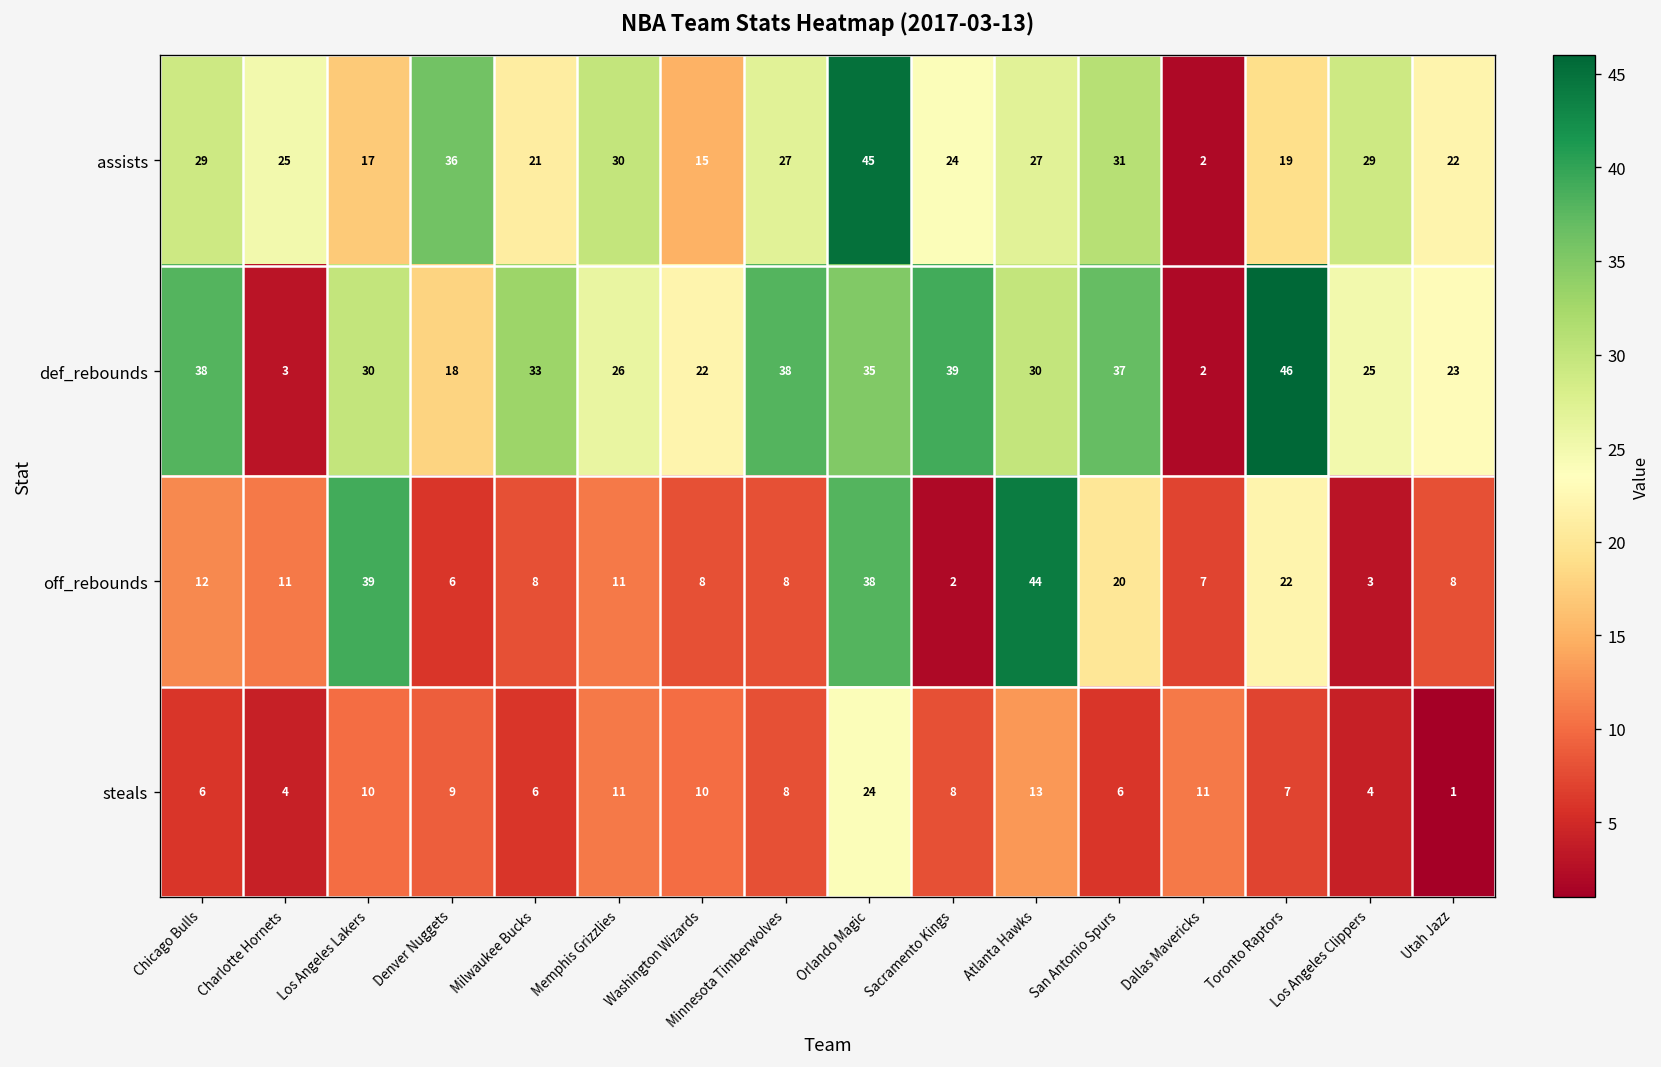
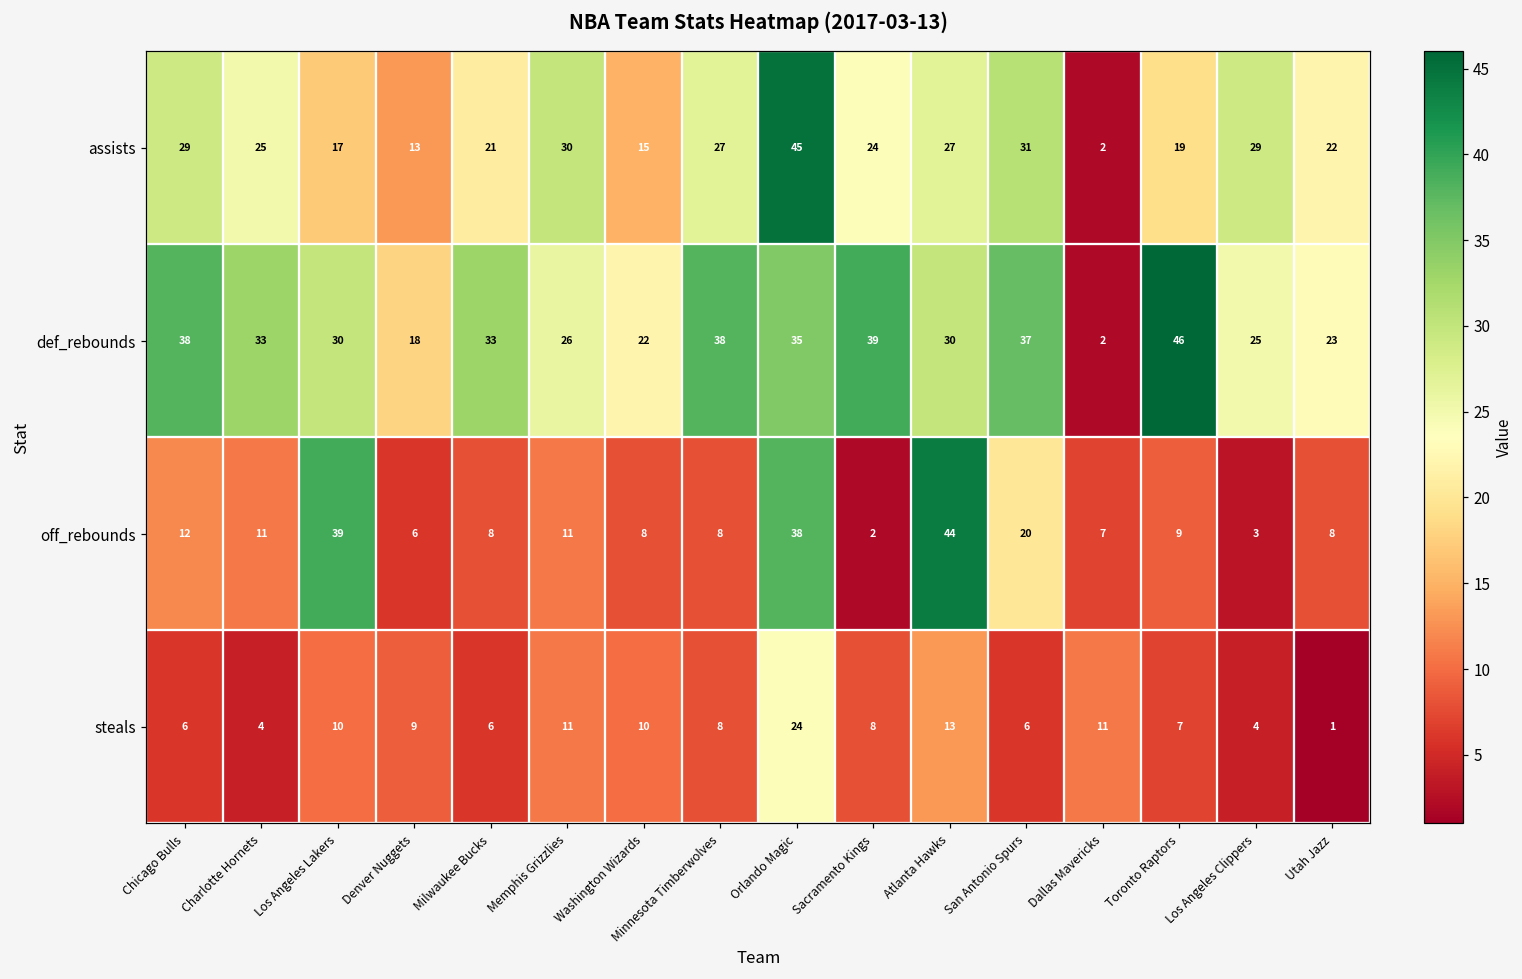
  {
    "assists": {
      "Chicago Bulls": 29,
      "Charlotte Hornets": 25,
      "Los Angeles Lakers": 17,
-     "Denver Nuggets": 36,
+     "Denver Nuggets": 13,
      "Milwaukee Bucks": 21,
      "Memphis Grizzlies": 30,
      "Washington Wizards": 15,
      "Minnesota Timberwolves": 27,
      "Orlando Magic": 45,
      "Sacramento Kings": 24,
      "Atlanta Hawks": 27,
      "San Antonio Spurs": 31,
      "Dallas Mavericks": 2,
      "Toronto Raptors": 19,
      "Los Angeles Clippers": 29,
      "Utah Jazz": 22
    },
    "def_rebounds": {
      "Chicago Bulls": 38,
-     "Charlotte Hornets": 3,
+     "Charlotte Hornets": 33,
      "Los Angeles Lakers": 30,
      "Denver Nuggets": 18,
      "Milwaukee Bucks": 33,
      "Memphis Grizzlies": 26,
      "Washington Wizards": 22,
      "Minnesota Timberwolves": 38,
      "Orlando Magic": 35,
      "Sacramento Kings": 39,
      "Atlanta Hawks": 30,
      "San Antonio Spurs": 37,
      "Dallas Mavericks": 2,
      "Toronto Raptors": 46,
      "Los Angeles Clippers": 25,
      "Utah Jazz": 23
    },
    "off_rebounds": {
      "Chicago Bulls": 12,
      "Charlotte Hornets": 11,
      "Los Angeles Lakers": 39,
      "Denver Nuggets": 6,
      "Milwaukee Bucks": 8,
      "Memphis Grizzlies": 11,
      "Washington Wizards": 8,
      "Minnesota Timberwolves": 8,
      "Orlando Magic": 38,
      "Sacramento Kings": 2,
      "Atlanta Hawks": 44,
      "San Antonio Spurs": 20,
      "Dallas Mavericks": 7,
-     "Toronto Raptors": 22,
+     "Toronto Raptors": 9,
      "Los Angeles Clippers": 3,
      "Utah Jazz": 8
    },
    "steals": {
      "Chicago Bulls": 6,
      "Charlotte Hornets": 4,
      "Los Angeles Lakers": 10,
      "Denver Nuggets": 9,
      "Milwaukee Bucks": 6,
      "Memphis Grizzlies": 11,
      "Washington Wizards": 10,
      "Minnesota Timberwolves": 8,
      "Orlando Magic": 24,
      "Sacramento Kings": 8,
      "Atlanta Hawks": 13,
      "San Antonio Spurs": 6,
      "Dallas Mavericks": 11,
      "Toronto Raptors": 7,
      "Los Angeles Clippers": 4,
      "Utah Jazz": 1
    }
  }
